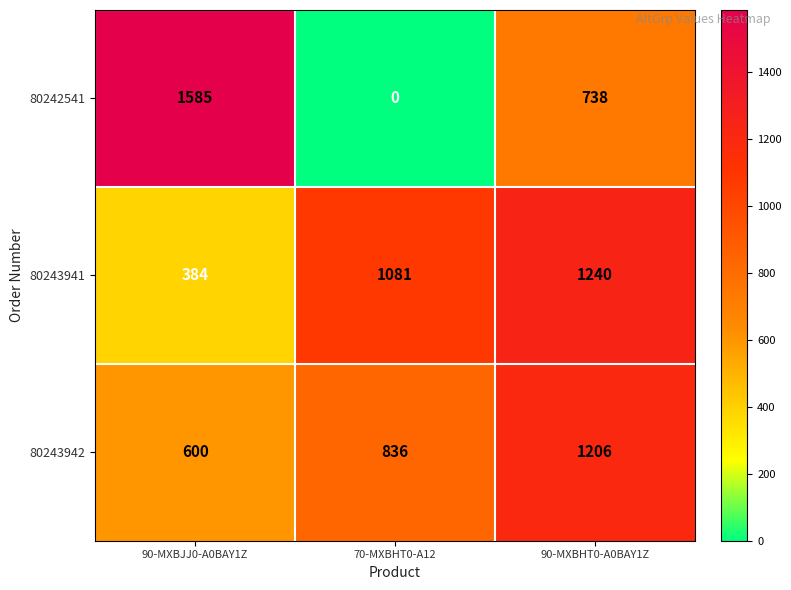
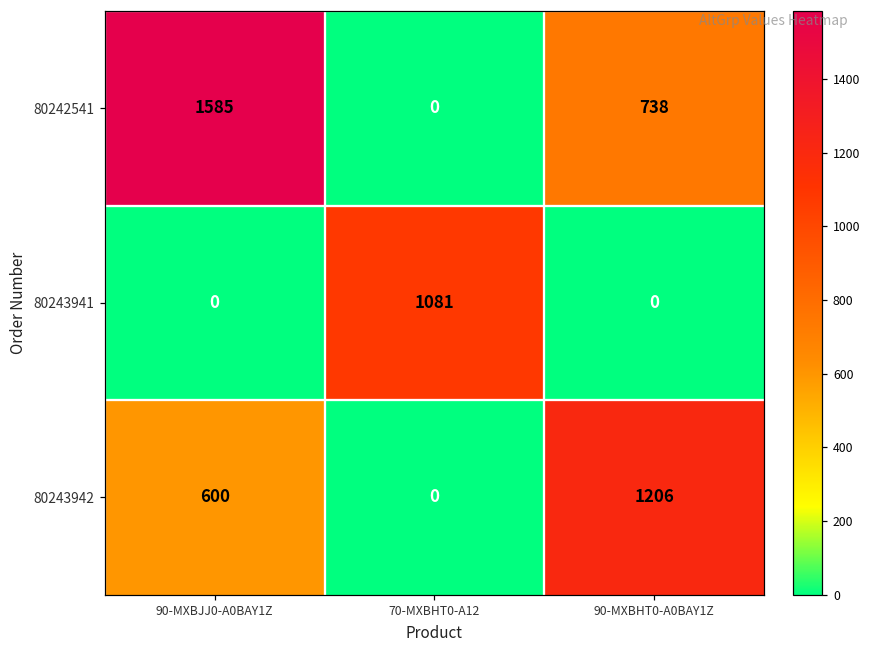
  {
    "80242541": {
      "90-MXBJJ0-A0BAY1Z": 1585,
      "70-MXBHT0-A12": 0,
      "90-MXBHT0-A0BAY1Z": 738
    },
    "80243941": {
-     "90-MXBJJ0-A0BAY1Z": 384,
+     "90-MXBJJ0-A0BAY1Z": 0,
      "70-MXBHT0-A12": 1081,
-     "90-MXBHT0-A0BAY1Z": 1240
+     "90-MXBHT0-A0BAY1Z": 0
    },
    "80243942": {
      "90-MXBJJ0-A0BAY1Z": 600,
-     "70-MXBHT0-A12": 836,
+     "70-MXBHT0-A12": 0,
      "90-MXBHT0-A0BAY1Z": 1206
    }
  }
